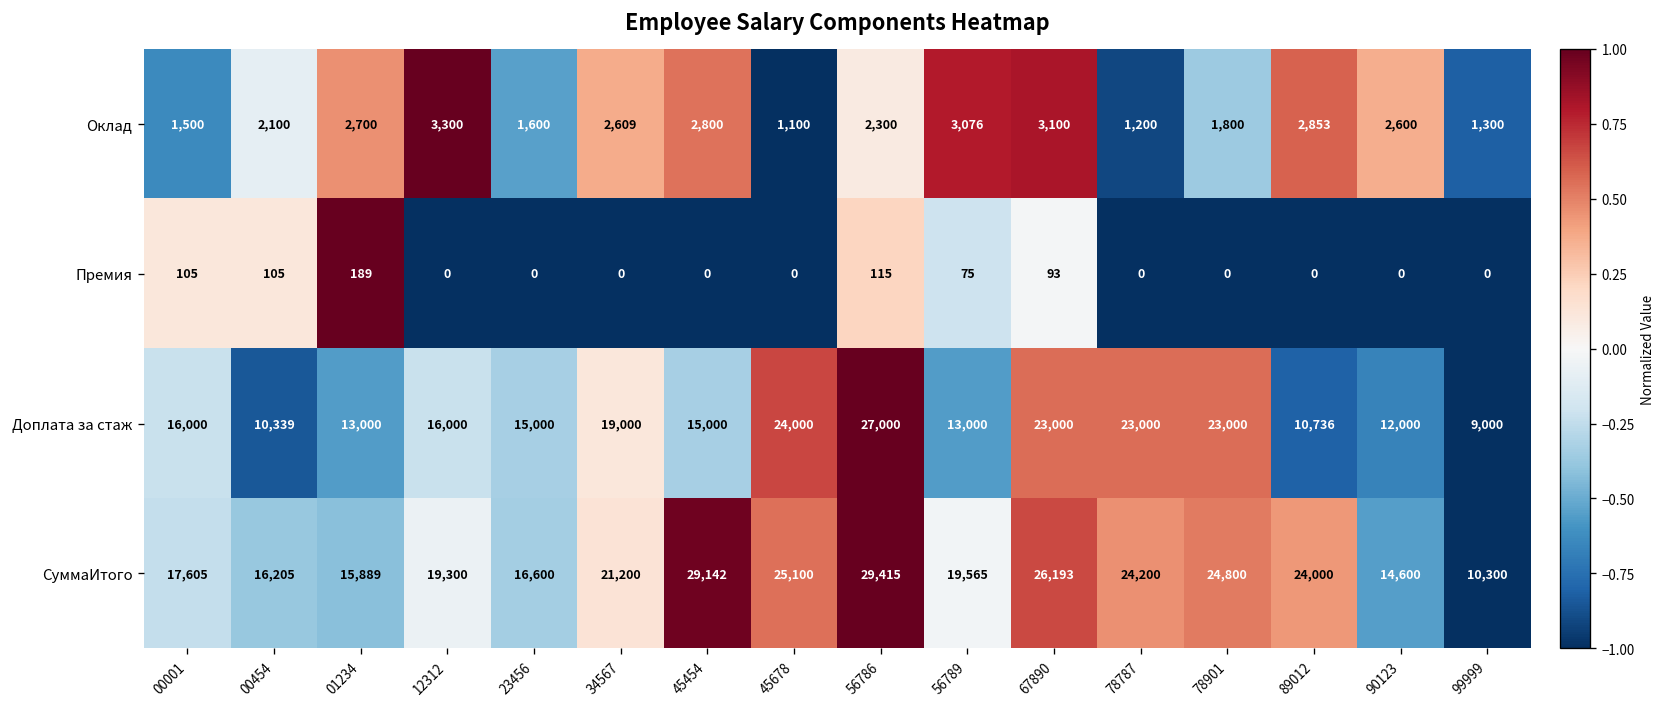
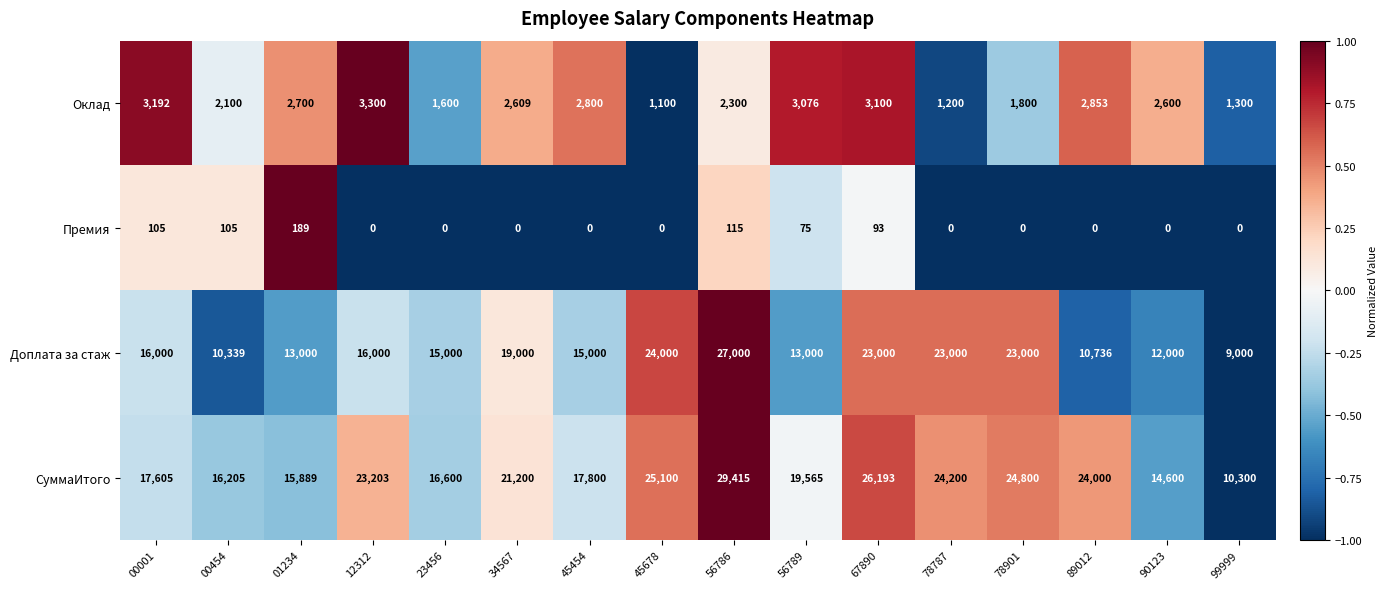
  {
    "Оклад": {
-     "00001": "1,500",
+     "00001": "3,192",
      "00454": "2,100",
      "01234": "2,700",
      "12312": "3,300",
      "23456": "1,600",
      "34567": "2,609",
      "45454": "2,800",
      "45678": "1,100",
      "56786": "2,300",
      "56789": "3,076",
      "67890": "3,100",
      "78787": "1,200",
      "78901": "1,800",
      "89012": "2,853",
      "90123": "2,600",
      "99999": "1,300"
    },
    "Премия": {
      "00001": "105",
      "00454": "105",
      "01234": "189",
      "12312": "0",
      "23456": "0",
      "34567": "0",
      "45454": "0",
      "45678": "0",
      "56786": "115",
      "56789": "75",
      "67890": "93",
      "78787": "0",
      "78901": "0",
      "89012": "0",
      "90123": "0",
      "99999": "0"
    },
    "Доплата за стаж": {
      "00001": "16,000",
      "00454": "10,339",
      "01234": "13,000",
      "12312": "16,000",
      "23456": "15,000",
      "34567": "19,000",
      "45454": "15,000",
      "45678": "24,000",
      "56786": "27,000",
      "56789": "13,000",
      "67890": "23,000",
      "78787": "23,000",
      "78901": "23,000",
      "89012": "10,736",
      "90123": "12,000",
      "99999": "9,000"
    },
    "СуммаИтого": {
      "00001": "17,605",
      "00454": "16,205",
      "01234": "15,889",
-     "12312": "19,300",
+     "12312": "23,203",
      "23456": "16,600",
      "34567": "21,200",
-     "45454": "29,142",
+     "45454": "17,800",
      "45678": "25,100",
      "56786": "29,415",
      "56789": "19,565",
      "67890": "26,193",
      "78787": "24,200",
      "78901": "24,800",
      "89012": "24,000",
      "90123": "14,600",
      "99999": "10,300"
    }
  }
